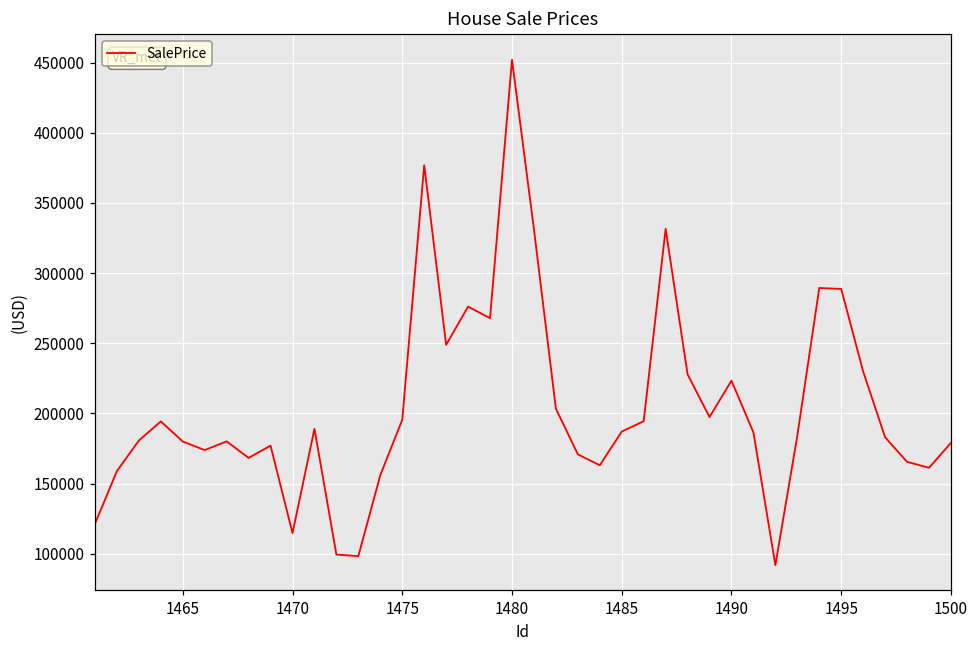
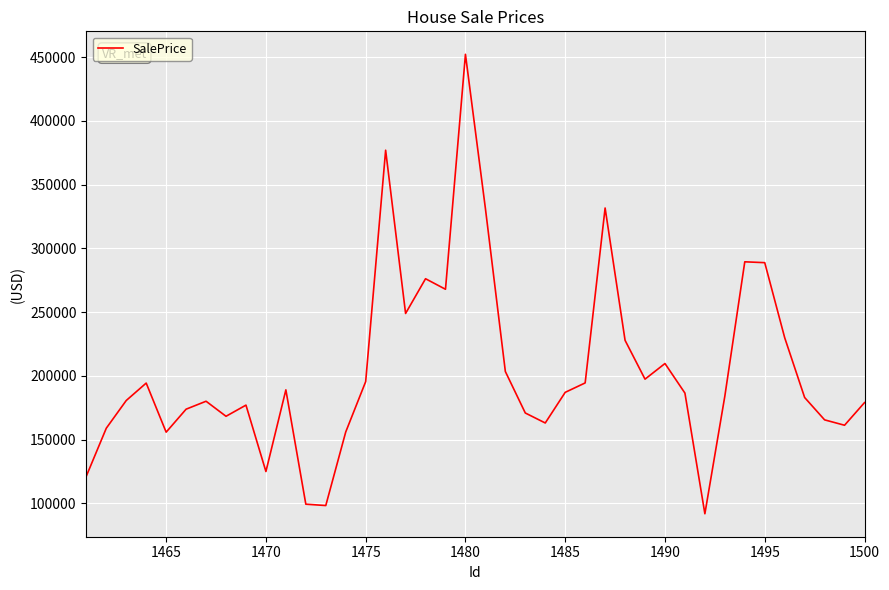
  {
-   "1465": 180000,
-   "1470": 115000,
+   "1465": 156000,
+   "1470": 125000,
    "1475": 195000,
    "1480": 452000,
    "1485": 187000,
-   "1490": 223000,
+   "1490": 210000,
    "1495": 289000,
    "1500": 179000
  }
